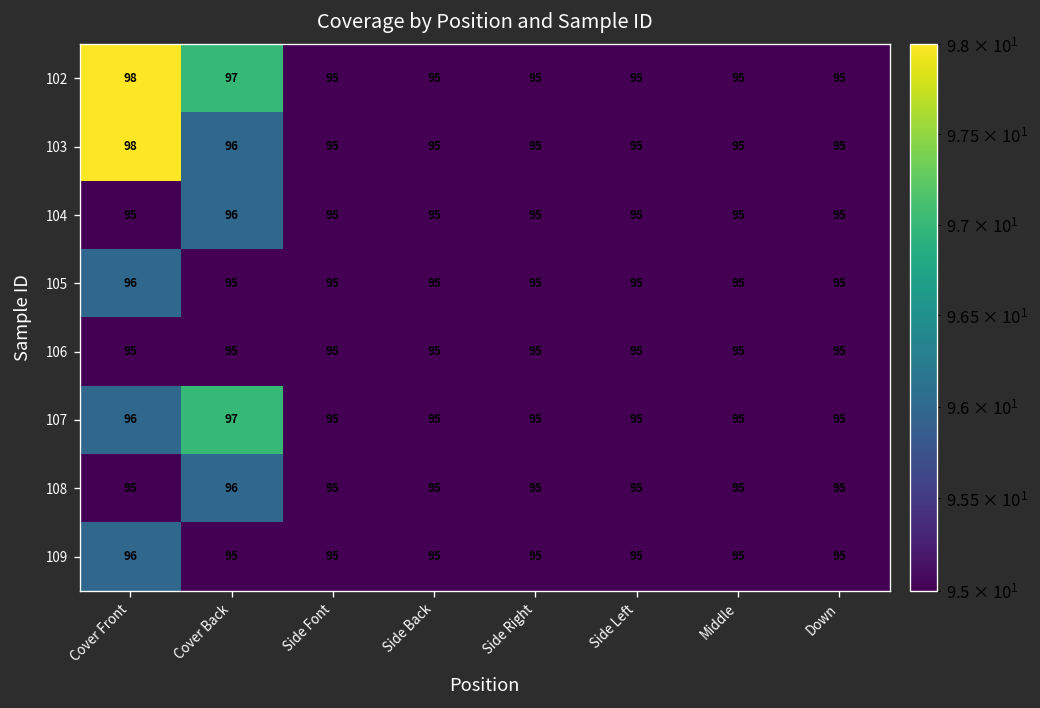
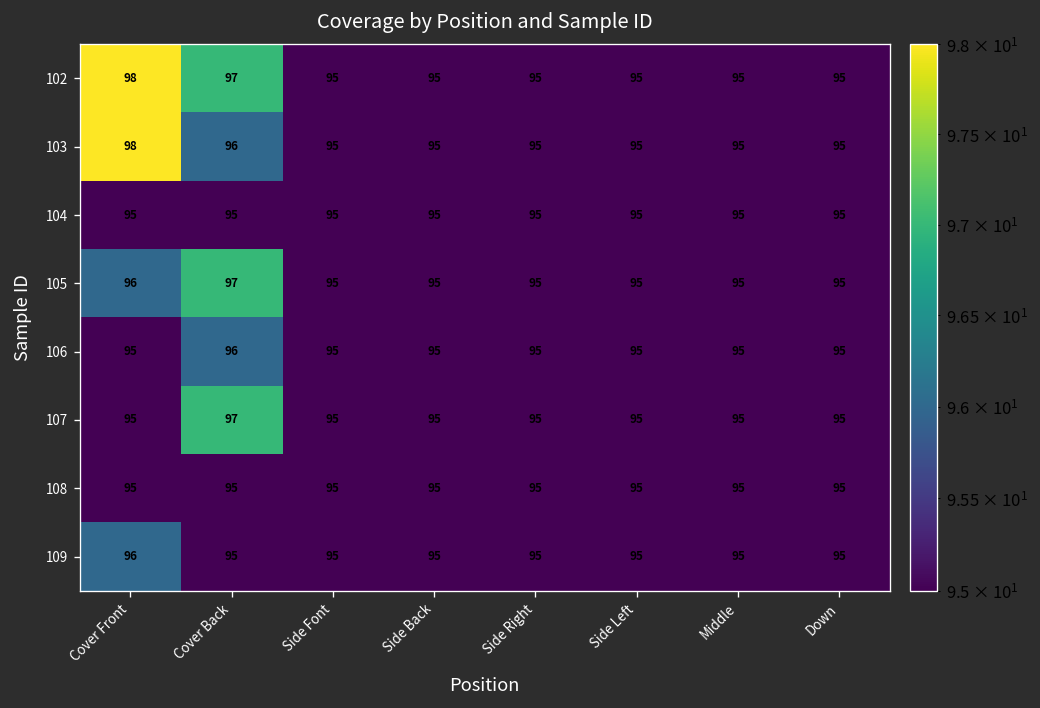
  {
    "102": {
      "Cover Front": 98,
      "Cover Back": 97,
      "Side Font": 95,
      "Side Back": 95,
      "Side Right": 95,
      "Side Left": 95,
      "Middle": 95,
      "Down": 95
    },
    "103": {
      "Cover Front": 98,
      "Cover Back": 96,
      "Side Font": 95,
      "Side Back": 95,
      "Side Right": 95,
      "Side Left": 95,
      "Middle": 95,
      "Down": 95
    },
    "104": {
      "Cover Front": 95,
-     "Cover Back": 96,
+     "Cover Back": 95,
      "Side Font": 95,
      "Side Back": 95,
      "Side Right": 95,
      "Side Left": 95,
      "Middle": 95,
      "Down": 95
    },
    "105": {
      "Cover Front": 96,
-     "Cover Back": 95,
+     "Cover Back": 97,
      "Side Font": 95,
      "Side Back": 95,
      "Side Right": 95,
      "Side Left": 95,
      "Middle": 95,
      "Down": 95
    },
    "106": {
      "Cover Front": 95,
-     "Cover Back": 95,
+     "Cover Back": 96,
      "Side Font": 95,
      "Side Back": 95,
      "Side Right": 95,
      "Side Left": 95,
      "Middle": 95,
      "Down": 95
    },
    "107": {
-     "Cover Front": 96,
+     "Cover Front": 95,
      "Cover Back": 97,
      "Side Font": 95,
      "Side Back": 95,
      "Side Right": 95,
      "Side Left": 95,
      "Middle": 95,
      "Down": 95
    },
    "108": {
      "Cover Front": 95,
-     "Cover Back": 96,
+     "Cover Back": 95,
      "Side Font": 95,
      "Side Back": 95,
      "Side Right": 95,
      "Side Left": 95,
      "Middle": 95,
      "Down": 95
    },
    "109": {
      "Cover Front": 96,
      "Cover Back": 95,
      "Side Font": 95,
      "Side Back": 95,
      "Side Right": 95,
      "Side Left": 95,
      "Middle": 95,
      "Down": 95
    }
  }
